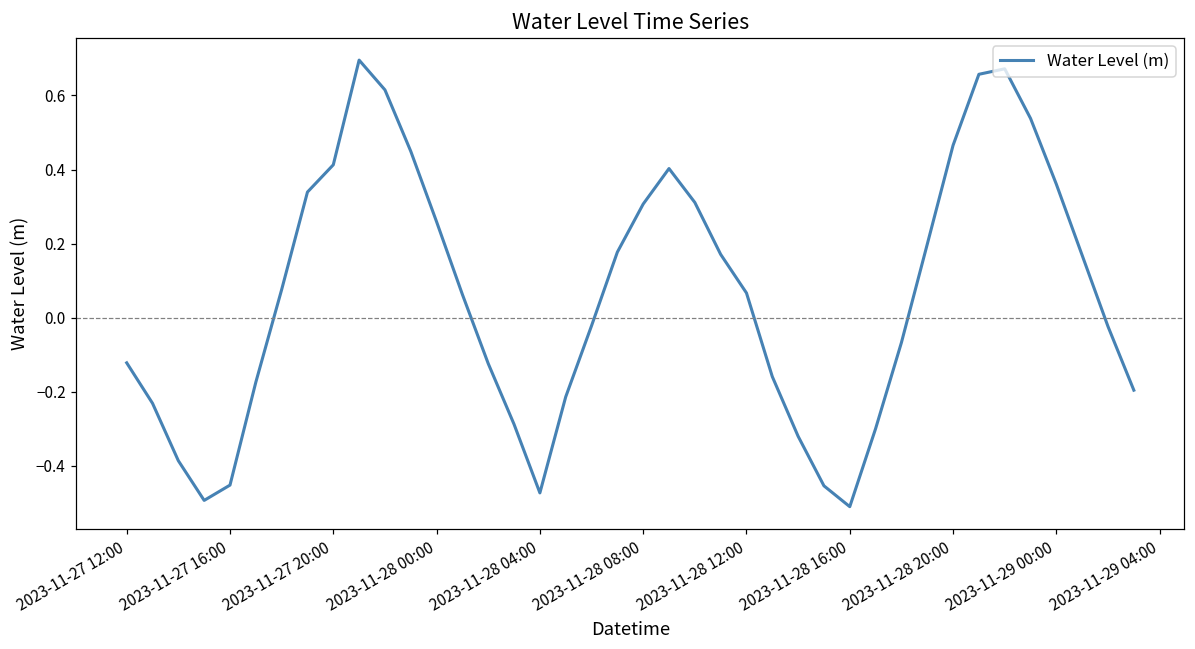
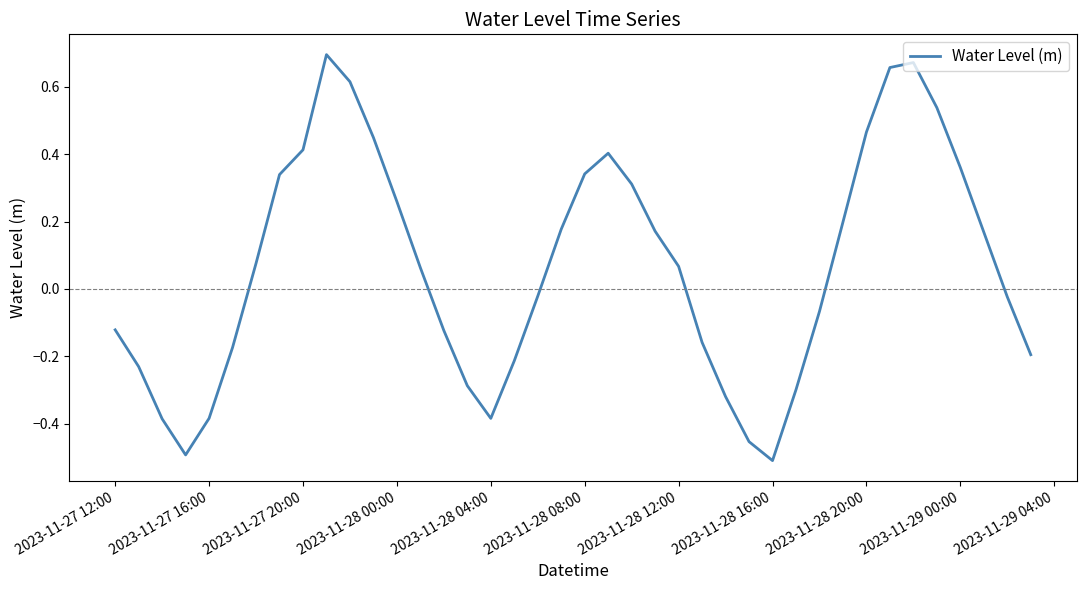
  {
    "2023-11-27 12:00": -0.12,
-   "2023-11-27 16:00": -0.45,
+   "2023-11-27 16:00": -0.38,
    "2023-11-27 20:00": 0.41,
    "2023-11-28 00:00": 0.26,
-   "2023-11-28 04:00": -0.47,
-   "2023-11-28 08:00": 0.31,
+   "2023-11-28 04:00": -0.38,
+   "2023-11-28 08:00": 0.34,
    "2023-11-28 12:00": 0.07,
    "2023-11-28 16:00": -0.51,
    "2023-11-28 20:00": 0.47,
    "2023-11-29 00:00": 0.36
  }
